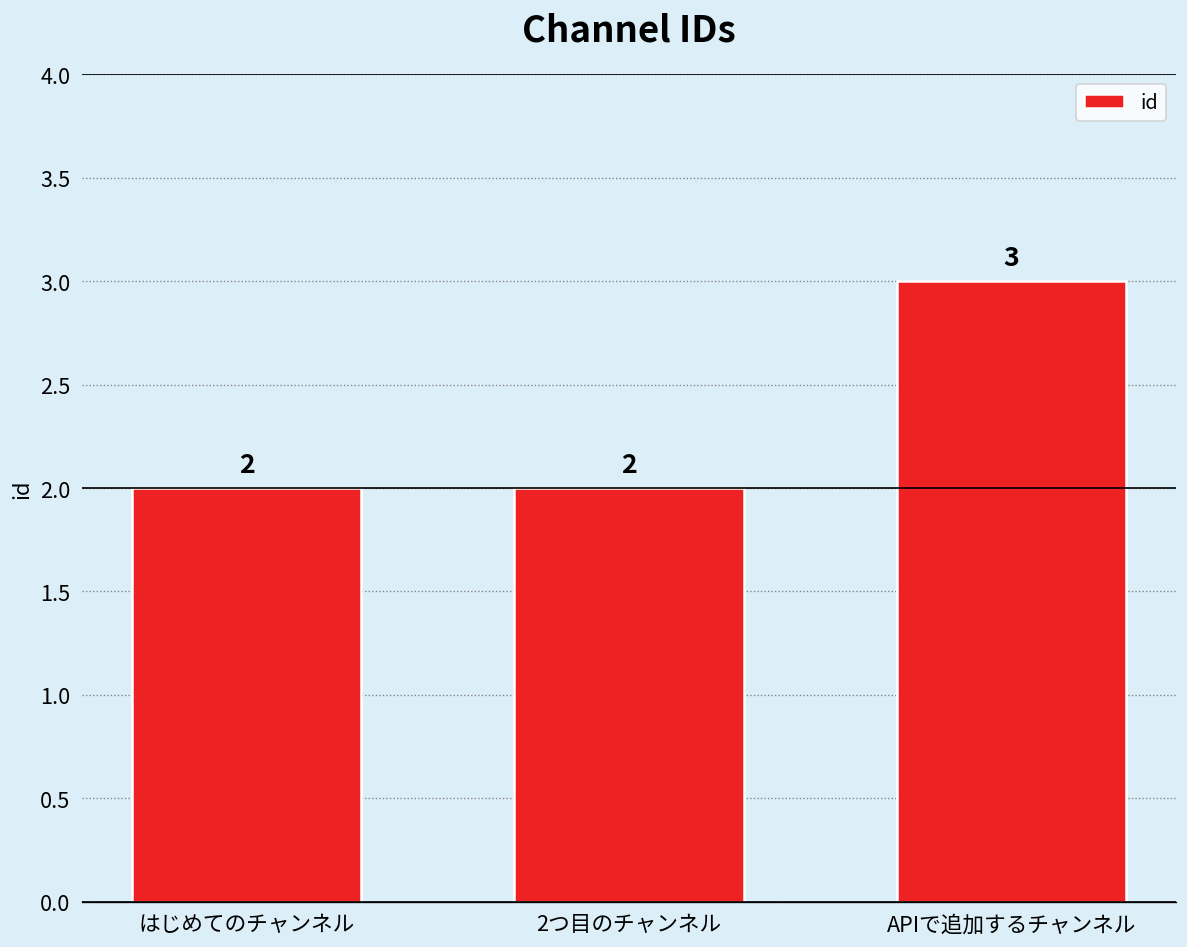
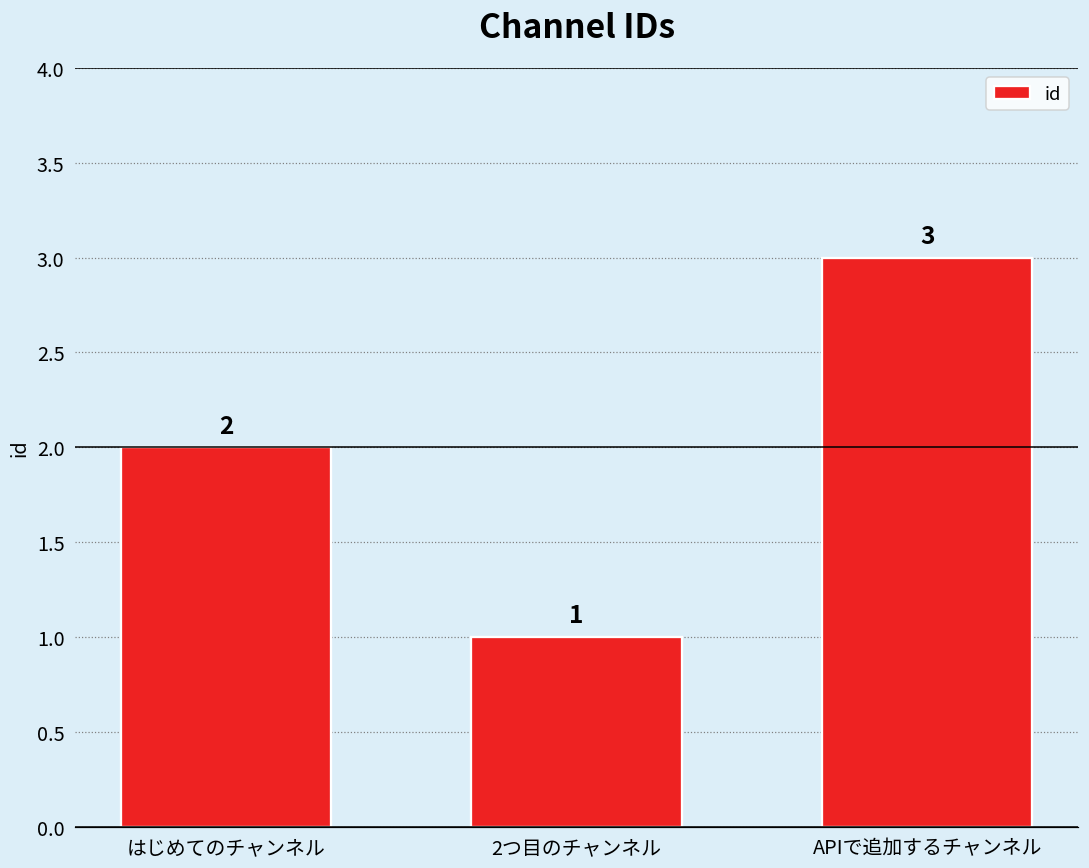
  {
    "はじめてのチャンネル": 2,
-   "2つ目のチャンネル": 2,
+   "2つ目のチャンネル": 1,
    "APIで追加するチャンネル": 3
  }
